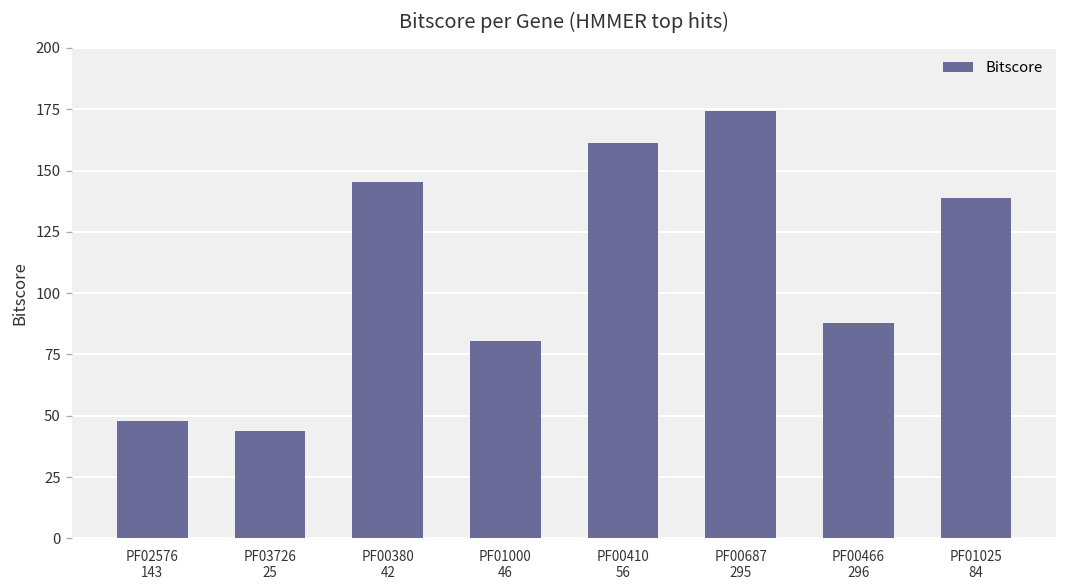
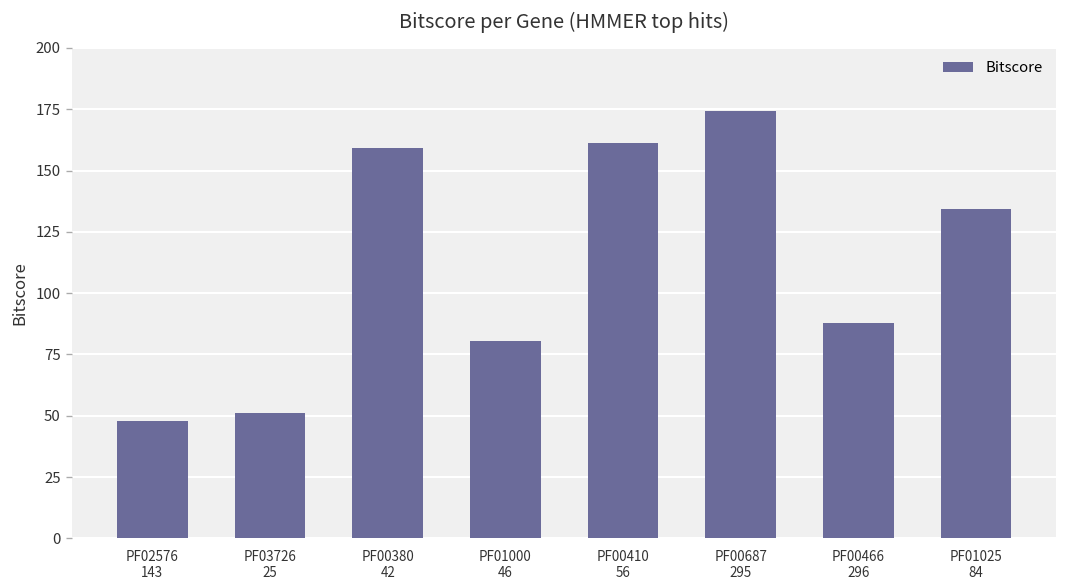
  {
    "PF02576 143": 48,
-   "PF03726 25": 44,
-   "PF00380 42": 145,
+   "PF03726 25": 51,
+   "PF00380 42": 159,
    "PF01000 46": 80,
    "PF00410 56": 161,
    "PF00687 295": 174,
    "PF00466 296": 88,
-   "PF01025 84": 139
+   "PF01025 84": 134
  }
